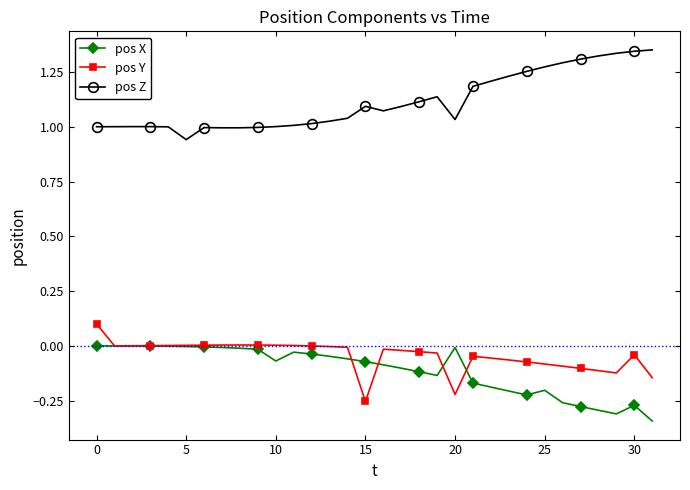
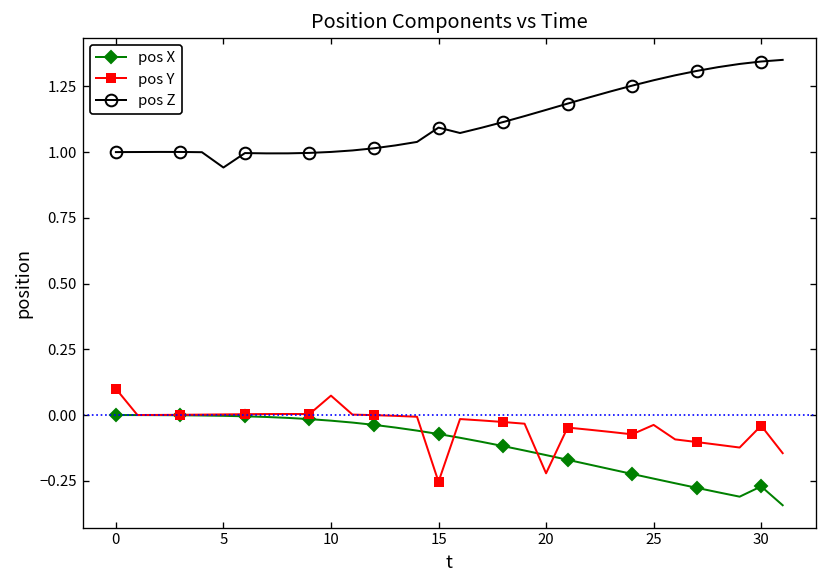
  {
    "pos X": {
      "0": 0.00,
-     "10": -0.07,
+     "10": -0.02,
      "15": -0.07,
-     "20": -0.01,
-     "25": -0.20,
+     "20": -0.15,
+     "25": -0.24,
      "30": -0.27
    },
    "pos Y": {
      "0": 0.10,
-     "10": 0.00,
+     "10": 0.07,
      "15": -0.25,
      "20": -0.22,
-     "25": -0.08,
+     "25": -0.04,
      "30": -0.04
    },
    "pos Z": {
      "0": 1.00,
      "5": 0.94,
      "10": 1.00,
      "15": 1.09,
-     "20": 1.03,
+     "20": 1.16,
      "25": 1.27,
      "30": 1.34
    }
  }
